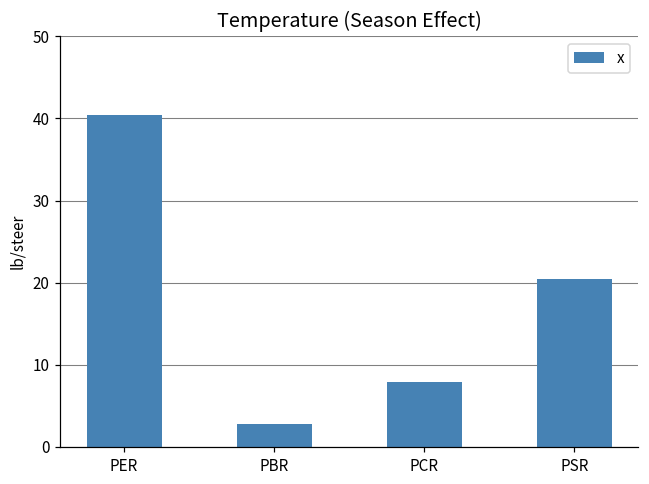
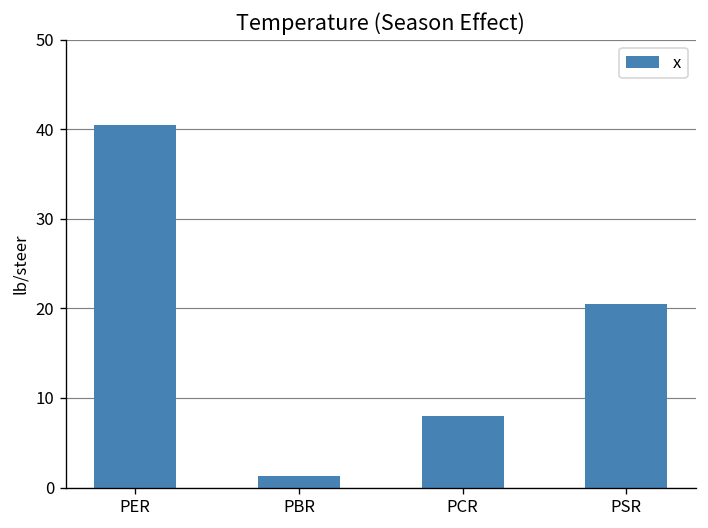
  {
    "PER": 40,
-   "PBR": 3,
+   "PBR": 1,
    "PCR": 8,
    "PSR": 20
  }
